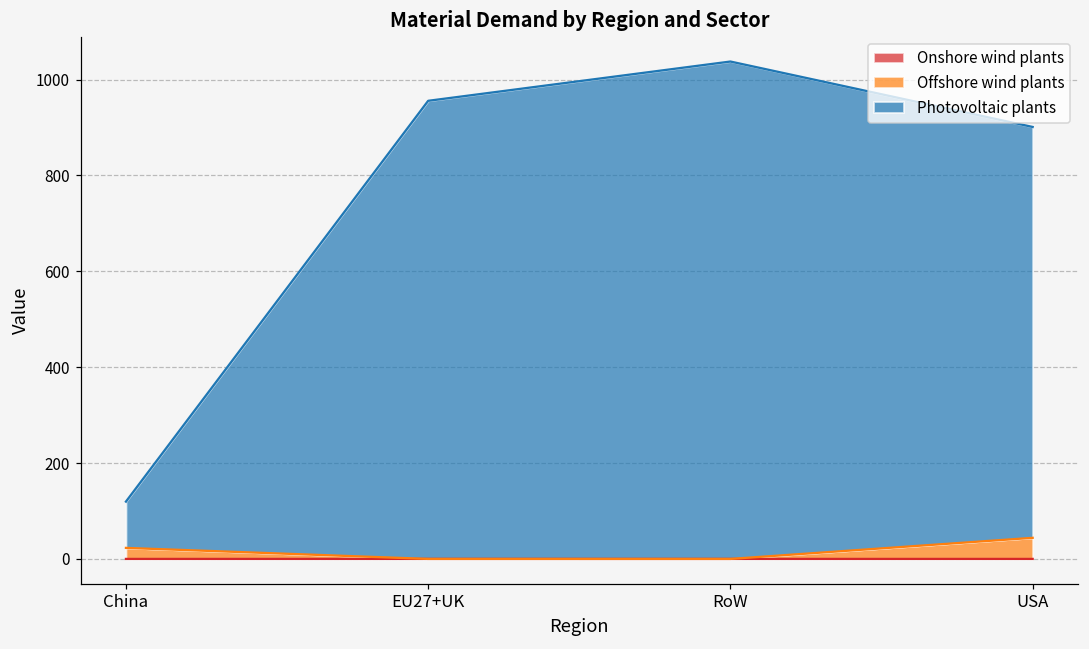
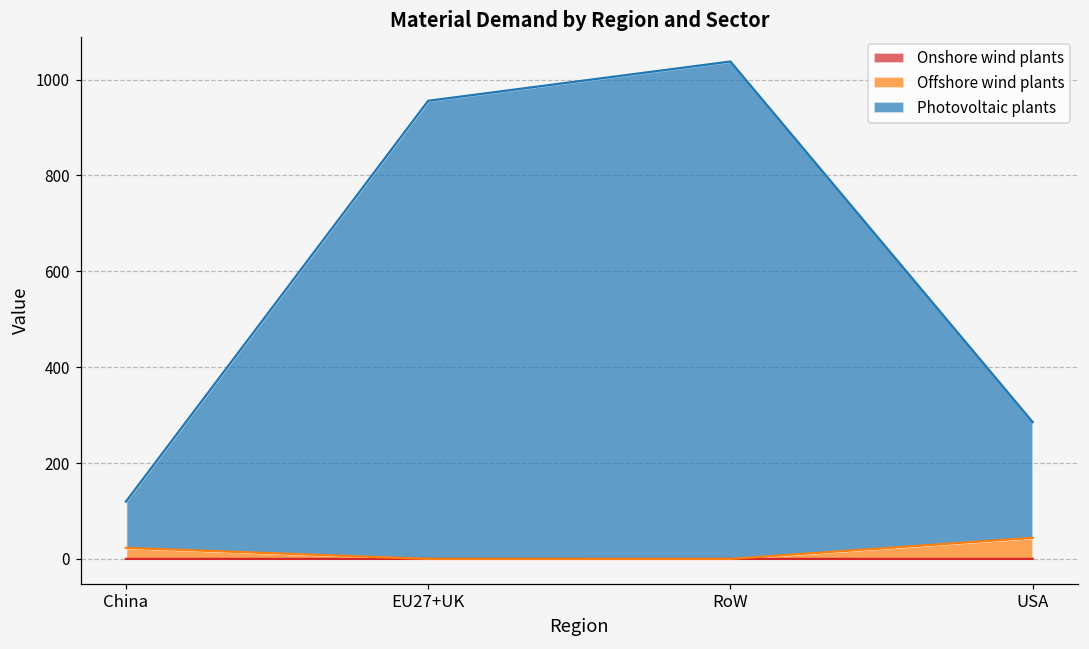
  {
    "Onshore wind plants": {
      "China": 0,
      "USA": 0
    },
    "Offshore wind plants": {
      "China": 20,
      "USA": 40
    },
    "Photovoltaic plants": {
      "China": 100,
      "EU27+UK": 960,
      "RoW": 1040,
-     "USA": 860
+     "USA": 240
    }
  }
